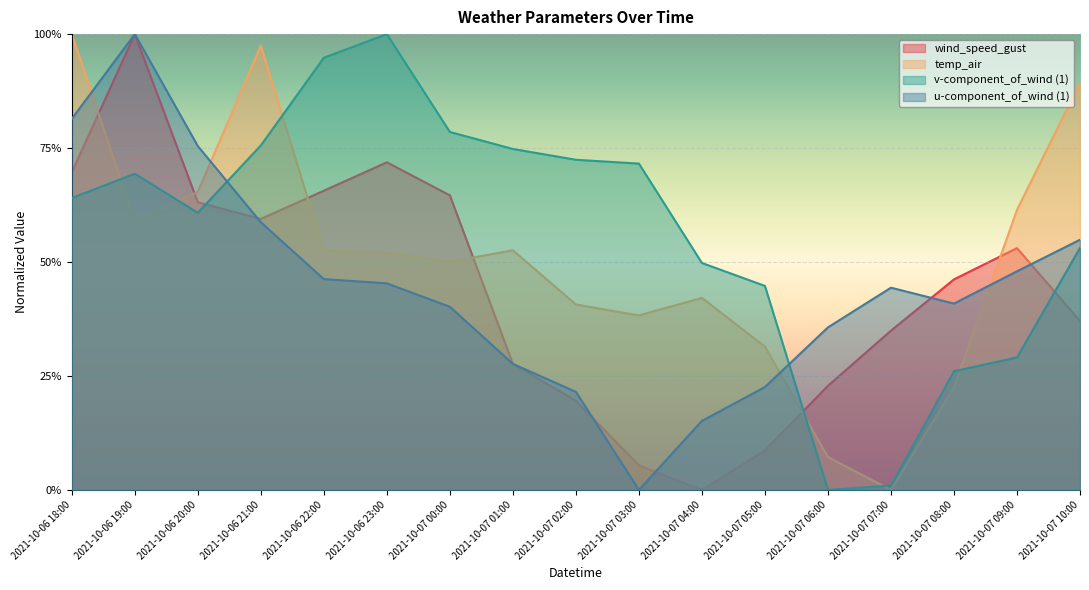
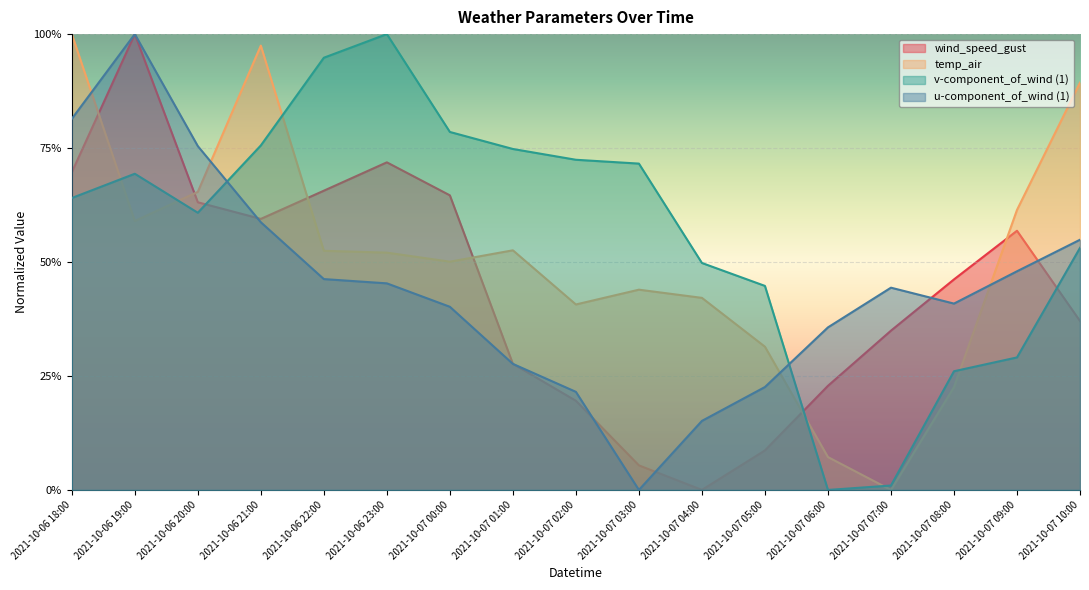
  {
    "wind_speed_gust": {
      "2021-10-06 18:00": "70%",
      "2021-10-06 20:00": "63%",
      "2021-10-06 21:00": "59%",
      "2021-10-06 22:00": "66%",
      "2021-10-06 23:00": "72%",
      "2021-10-07 00:00": "65%",
      "2021-10-07 02:00": "20%",
      "2021-10-07 03:00": "5%",
      "2021-10-07 04:00": "0%",
      "2021-10-07 05:00": "9%",
      "2021-10-07 06:00": "23%",
      "2021-10-07 07:00": "35%",
      "2021-10-07 08:00": "46%",
-     "2021-10-07 09:00": "53%",
+     "2021-10-07 09:00": "57%",
      "2021-10-07 10:00": "37%"
    },
    "temp_air": {
      "2021-10-06 18:00": "100%",
      "2021-10-06 19:00": "59%",
      "2021-10-06 20:00": "65%",
      "2021-10-06 21:00": "97%",
      "2021-10-06 22:00": "52%",
      "2021-10-06 23:00": "52%",
      "2021-10-07 00:00": "50%",
      "2021-10-07 01:00": "53%",
      "2021-10-07 02:00": "41%",
-     "2021-10-07 03:00": "38%",
+     "2021-10-07 03:00": "44%",
      "2021-10-07 04:00": "42%",
      "2021-10-07 05:00": "31%",
      "2021-10-07 06:00": "7%",
      "2021-10-07 07:00": "0%",
      "2021-10-07 08:00": "23%",
      "2021-10-07 09:00": "61%",
      "2021-10-07 10:00": "89%"
    }
  }
